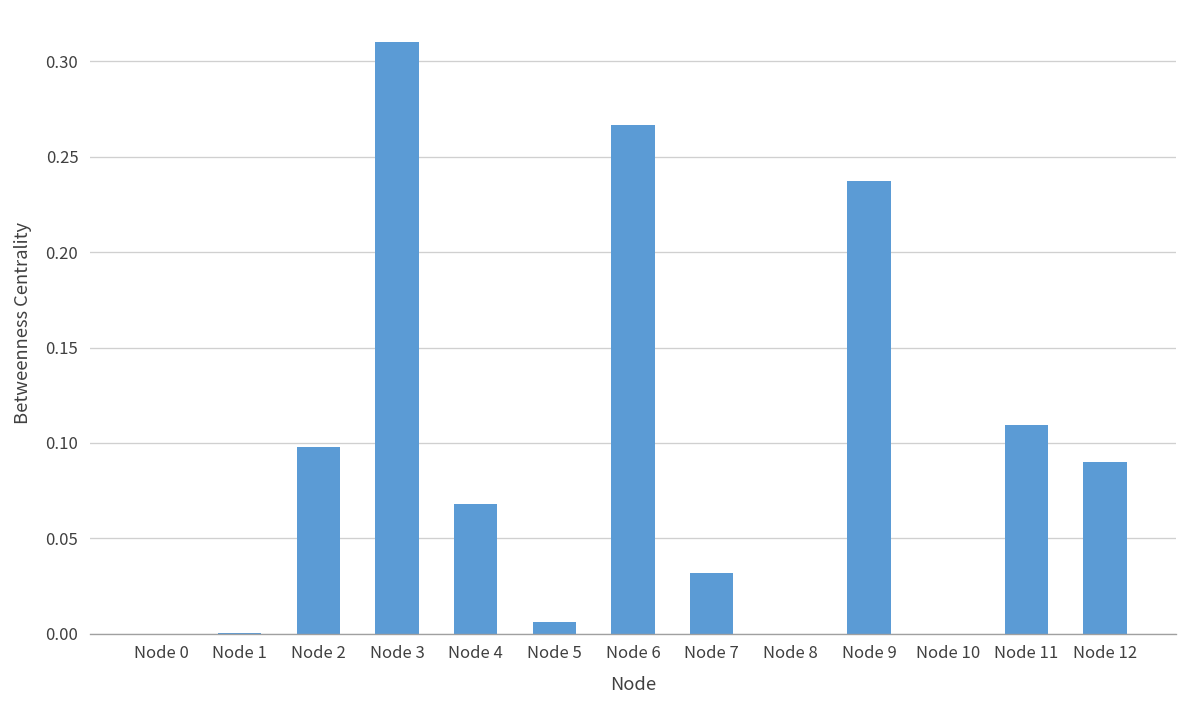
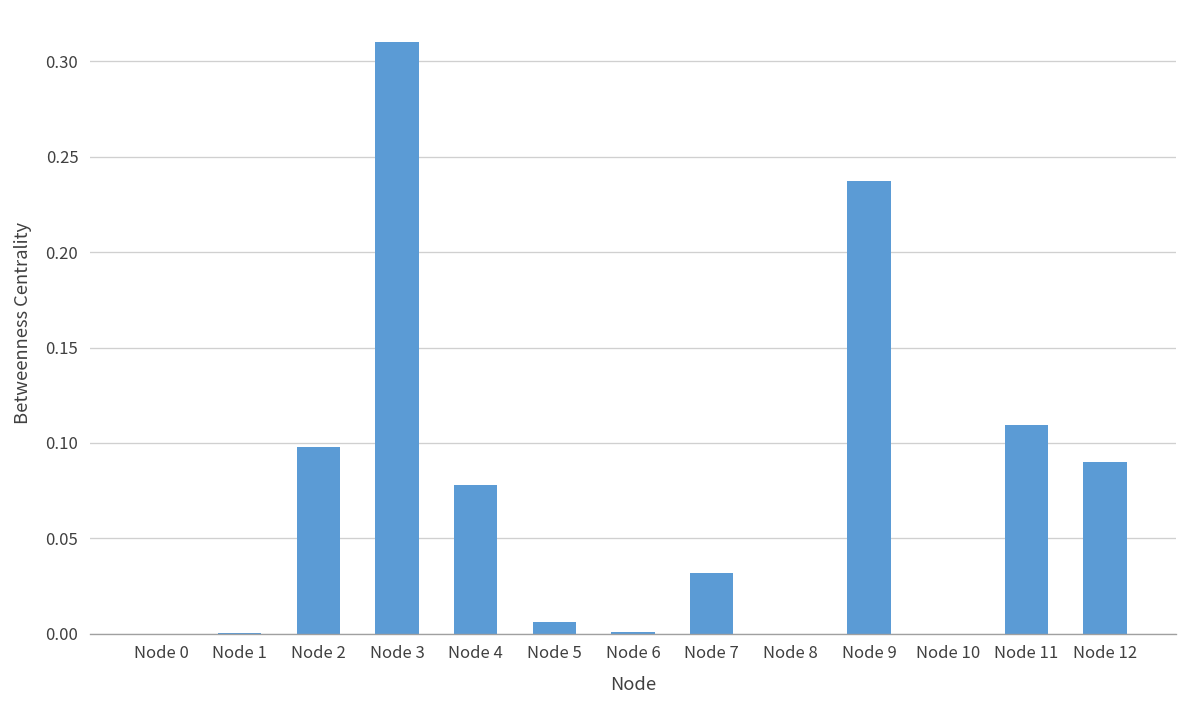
  {
    "Node 0": 0.000,
    "Node 2": 0.098,
    "Node 3": 0.310,
-   "Node 4": 0.068,
+   "Node 4": 0.078,
    "Node 5": 0.006,
-   "Node 6": 0.267,
+   "Node 6": 0.001,
    "Node 7": 0.032,
    "Node 8": 0.000,
    "Node 9": 0.237,
    "Node 10": 0.000,
    "Node 11": 0.110,
    "Node 12": 0.090
  }
